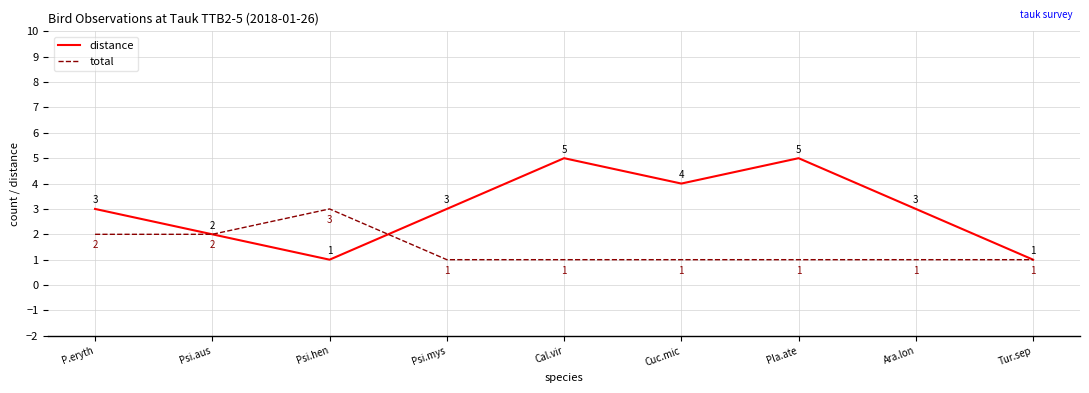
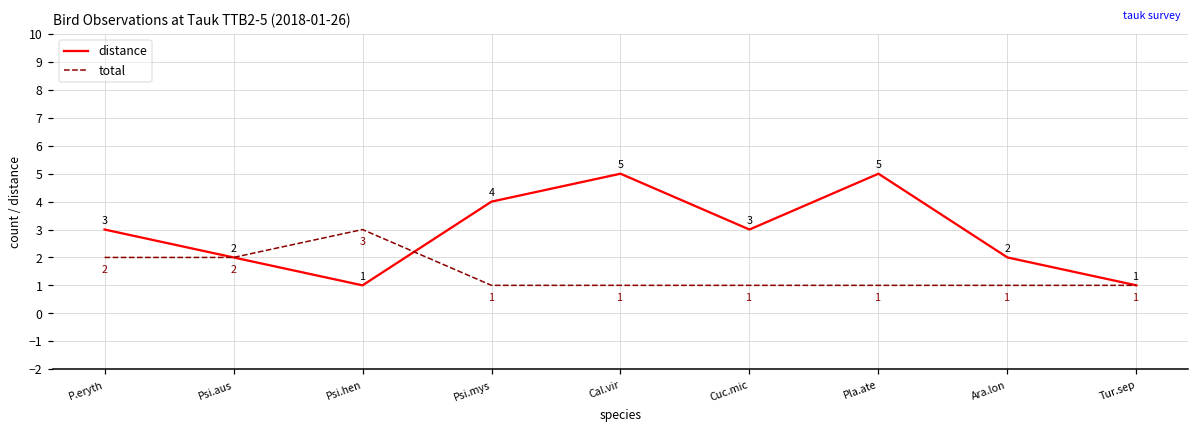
  {
    "distance": {
      "P.eryth": 3,
      "Psi.hen": 1,
-     "Psi.mys": 3,
+     "Psi.mys": 4,
      "Cal.vir": 5,
-     "Cuc.mic": 4,
+     "Cuc.mic": 3,
      "Pla.ate": 5,
-     "Ara.lon": 3
+     "Ara.lon": 2
    },
    "total": {
      "P.eryth": 2,
      "Psi.hen": 3,
      "Psi.mys": 1,
      "Cal.vir": 1,
      "Cuc.mic": 1,
      "Pla.ate": 1,
      "Ara.lon": 1
    }
  }
